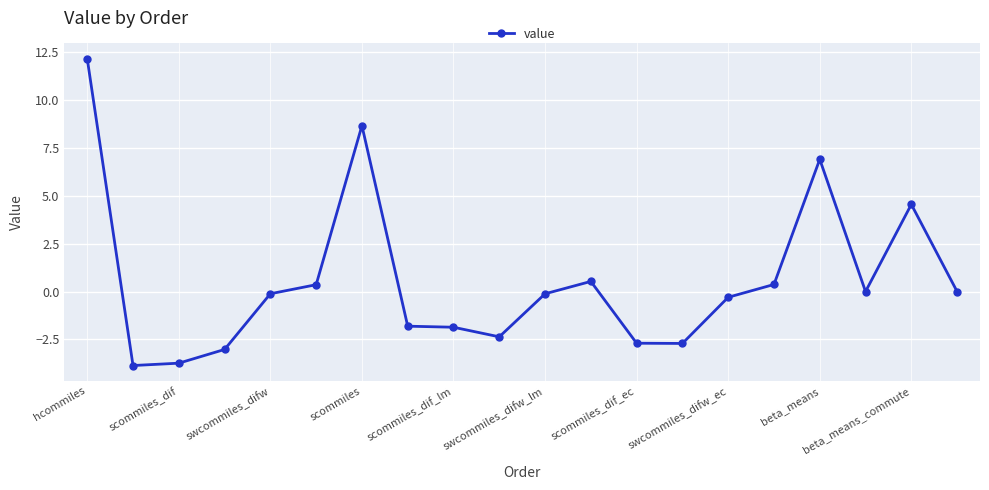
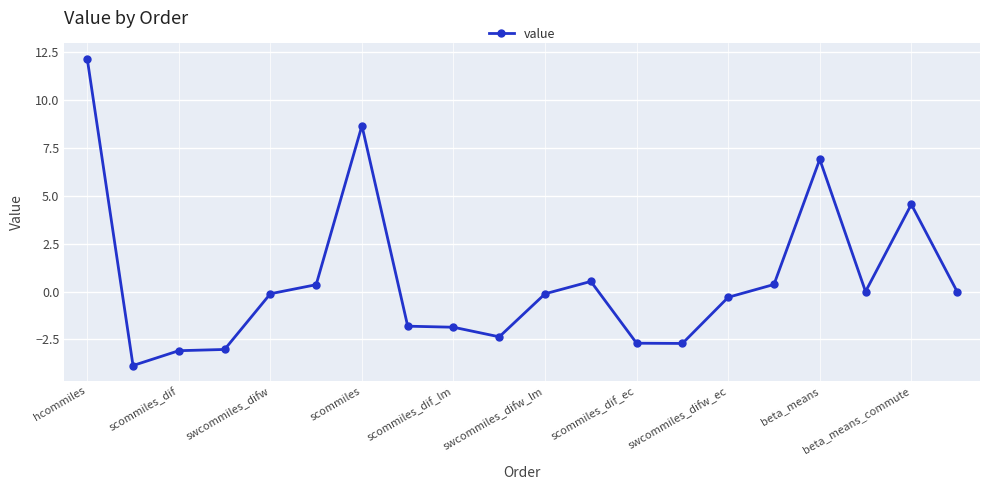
  {
    "hcommiles": 12.2,
-   "scommiles_dif": -3.7,
+   "scommiles_dif": -3.1,
    "swcommiles_difw": -0.1,
    "scommiles": 8.7,
    "scommiles_dif_lm": -1.9,
    "swcommiles_difw_lm": -0.1,
    "scommiles_dif_ec": -2.7,
    "swcommiles_difw_ec": -0.3,
    "beta_means": 6.9,
    "beta_means_commute": 4.6
  }
